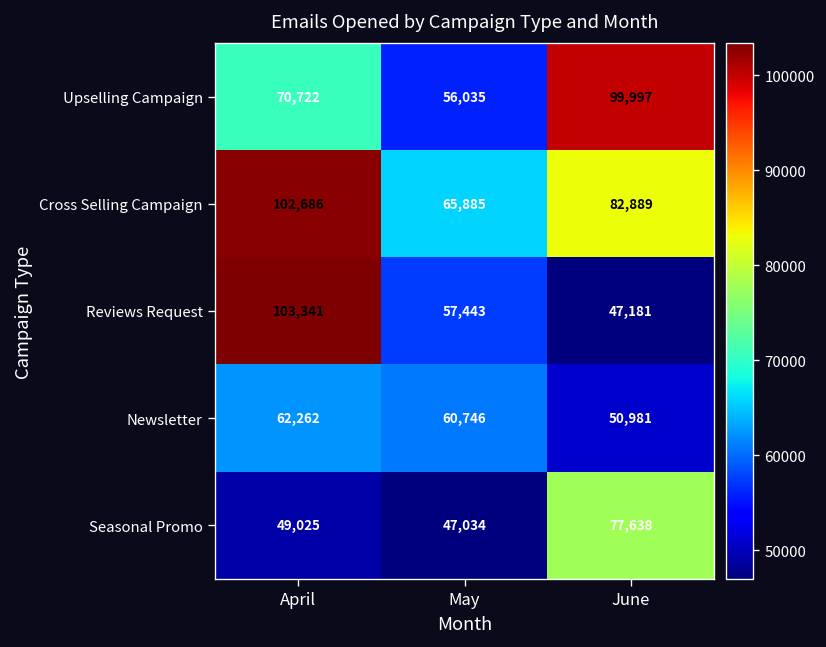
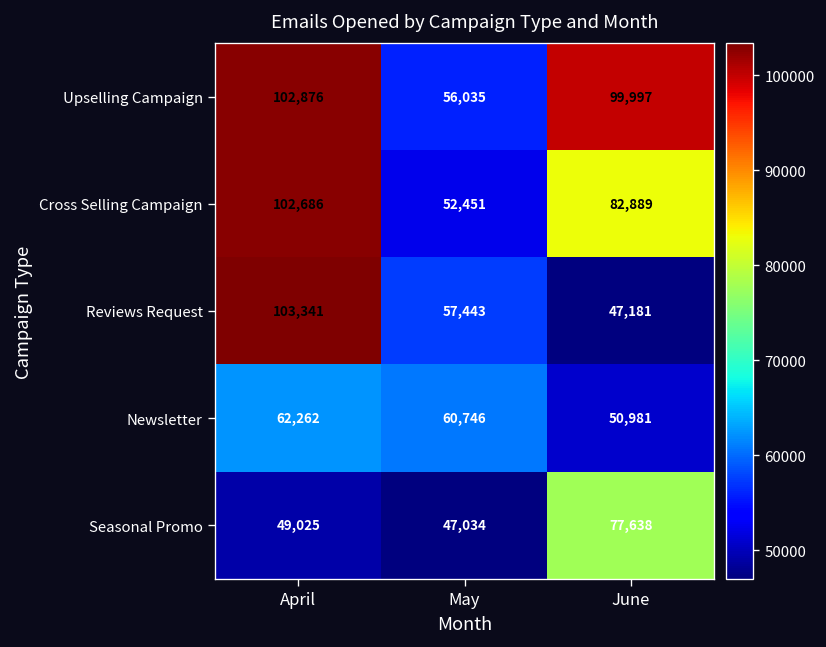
  {
    "Upselling Campaign": {
-     "April": "70,722",
+     "April": "102,876",
      "May": "56,035",
      "June": "99,997"
    },
    "Cross Selling Campaign": {
      "April": "102,686",
-     "May": "65,885",
+     "May": "52,451",
      "June": "82,889"
    },
    "Reviews Request": {
      "April": "103,341",
      "May": "57,443",
      "June": "47,181"
    },
    "Newsletter": {
      "April": "62,262",
      "May": "60,746",
      "June": "50,981"
    },
    "Seasonal Promo": {
      "April": "49,025",
      "May": "47,034",
      "June": "77,638"
    }
  }
